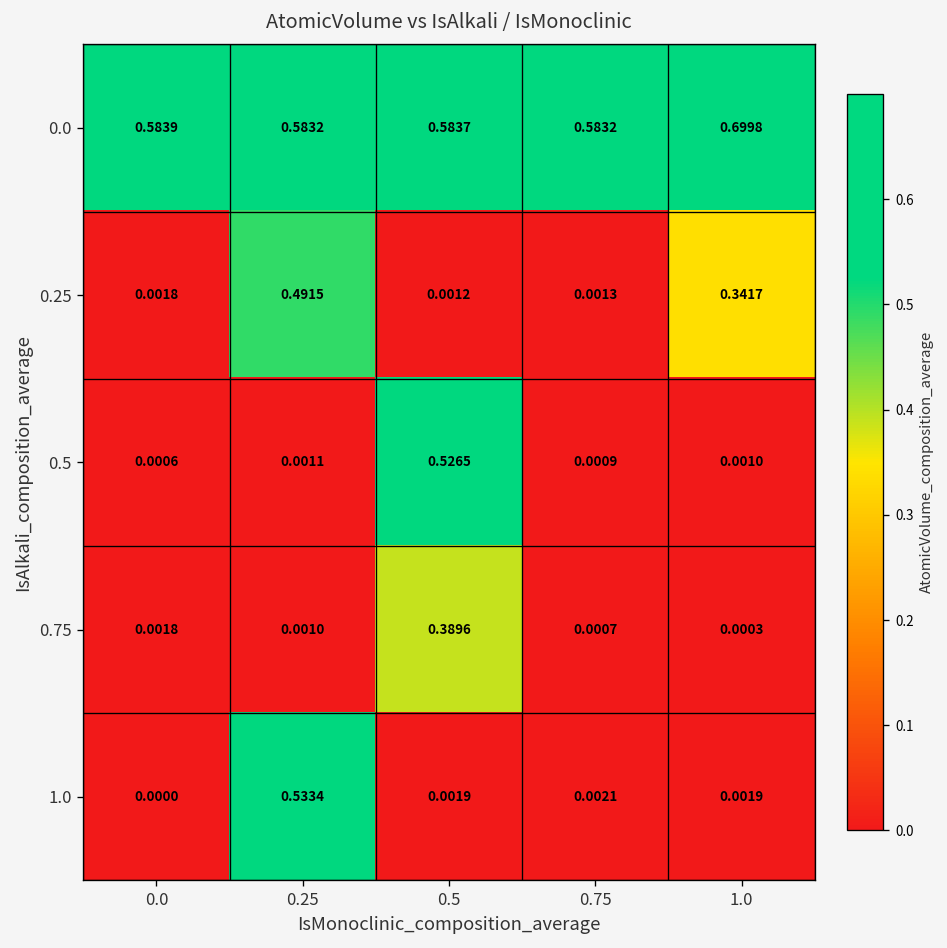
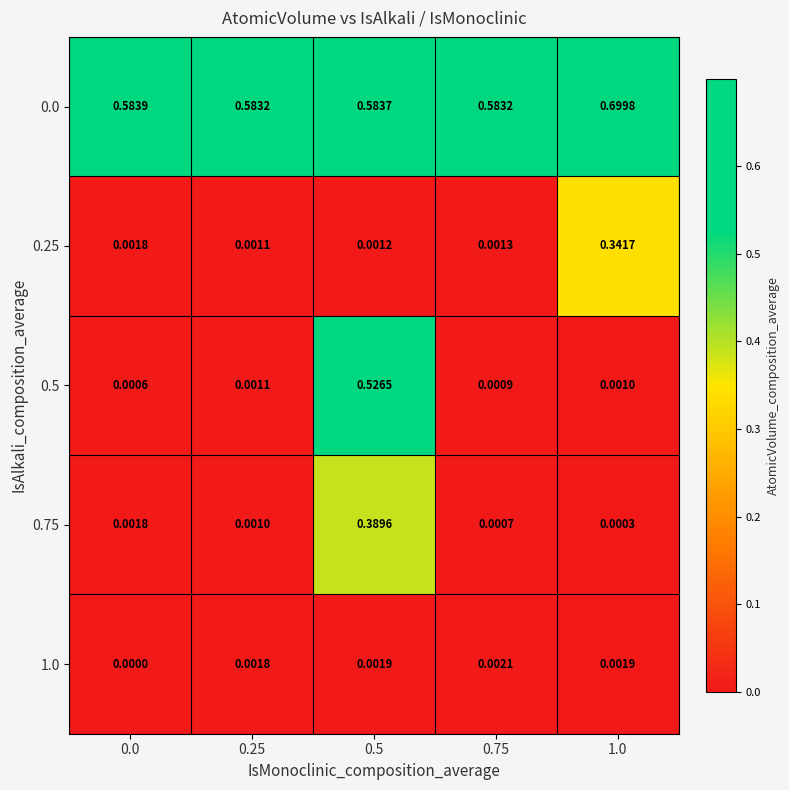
  {
    "0.0": {
      "0.0": 0.5839,
      "0.25": 0.5832,
      "0.5": 0.5837,
      "0.75": 0.5832,
      "1.0": 0.6998
    },
    "0.25": {
      "0.0": 0.0018,
-     "0.25": 0.4915,
+     "0.25": 0.0011,
      "0.5": 0.0012,
      "0.75": 0.0013,
      "1.0": 0.3417
    },
    "0.5": {
      "0.0": 0.0006,
      "0.25": 0.0011,
      "0.5": 0.5265,
      "0.75": 0.0009,
      "1.0": 0.0010
    },
    "0.75": {
      "0.0": 0.0018,
      "0.25": 0.0010,
      "0.5": 0.3896,
      "0.75": 0.0007,
      "1.0": 0.0003
    },
    "1.0": {
      "0.0": 0.0000,
-     "0.25": 0.5334,
+     "0.25": 0.0018,
      "0.5": 0.0019,
      "0.75": 0.0021,
      "1.0": 0.0019
    }
  }
